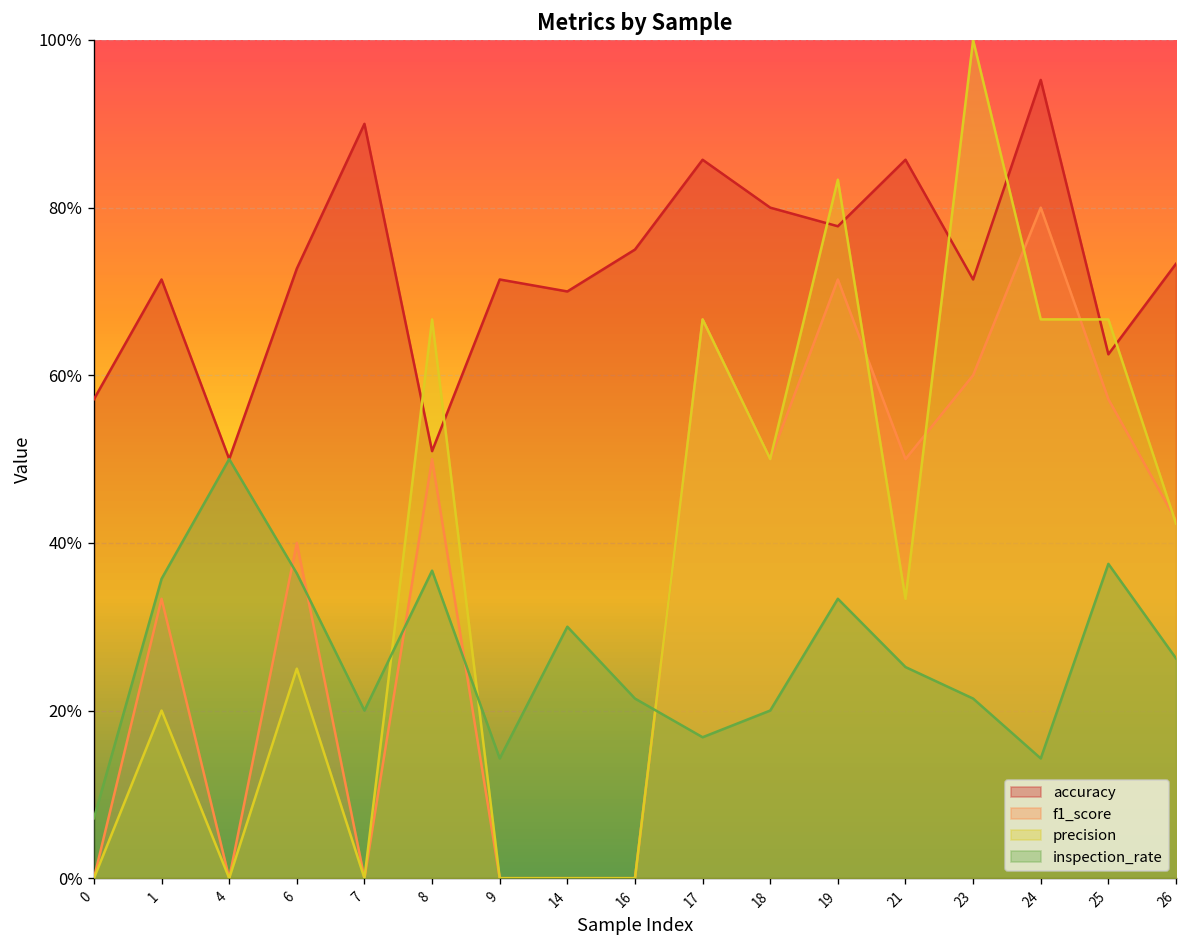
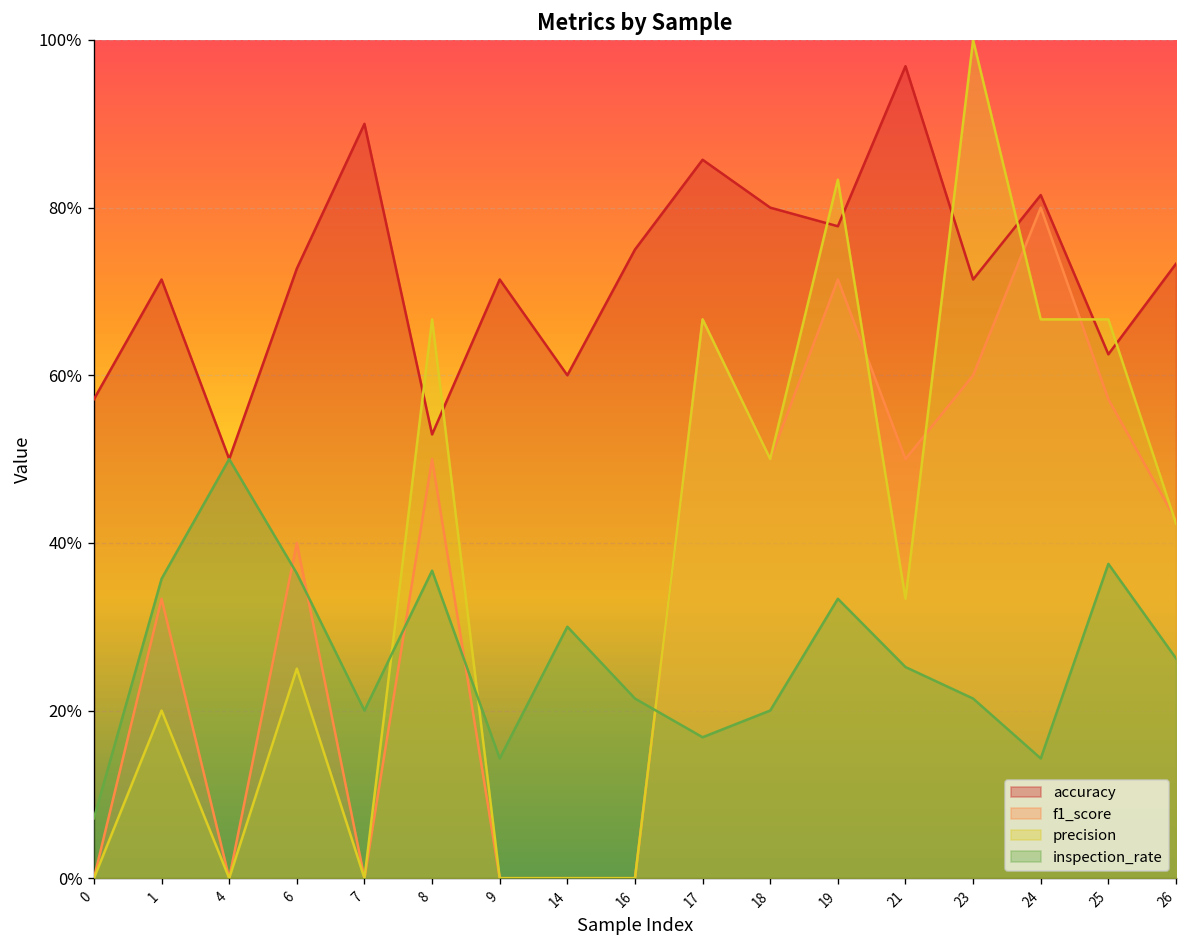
  {
    "accuracy": {
      "0": "57%",
      "1": "71%",
      "6": "73%",
      "7": "90%",
-     "8": "51%",
+     "8": "53%",
      "9": "71%",
-     "14": "70%",
+     "14": "60%",
      "16": "75%",
      "17": "86%",
      "18": "80%",
      "19": "78%",
-     "21": "86%",
+     "21": "97%",
      "23": "71%",
-     "24": "95%",
+     "24": "81%",
      "25": "63%",
      "26": "73%"
    },
    "inspection_rate": {
      "0": "7%",
      "1": "36%",
      "6": "36%",
      "7": "20%",
      "8": "37%",
      "9": "14%",
      "14": "30%",
      "16": "21%",
      "17": "17%",
      "18": "20%",
      "19": "33%",
      "21": "25%",
      "23": "21%",
      "24": "14%",
      "25": "38%",
      "26": "26%"
    }
  }
